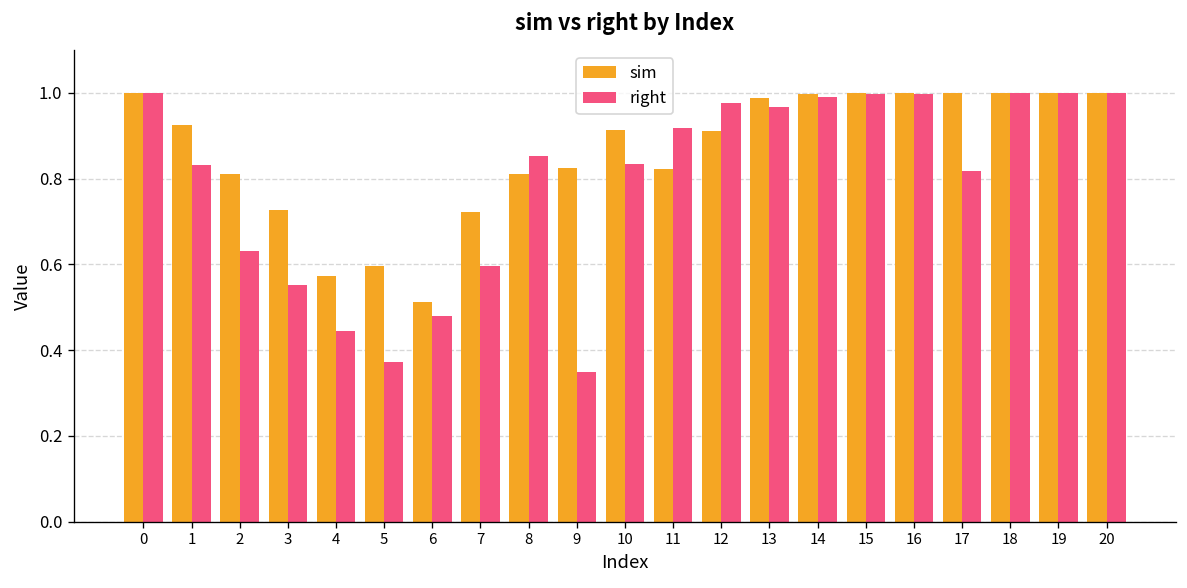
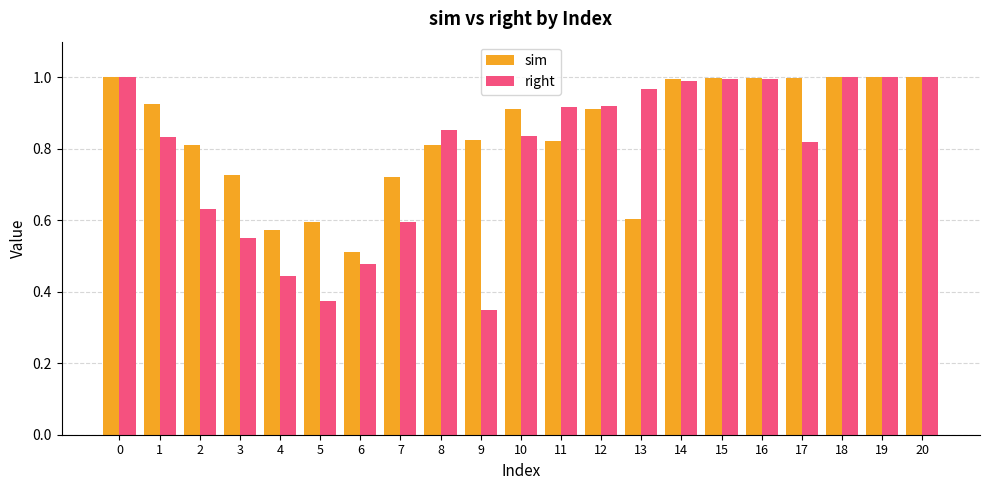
  {
    "sim": {
      "0": 1.00,
      "1": 0.92,
      "2": 0.81,
      "3": 0.73,
      "4": 0.57,
      "5": 0.60,
      "6": 0.51,
      "7": 0.72,
      "8": 0.81,
      "9": 0.82,
      "10": 0.91,
      "11": 0.82,
      "12": 0.91,
-     "13": 0.99,
+     "13": 0.60,
      "14": 1.00,
      "15": 1.00,
      "16": 1.00,
      "17": 1.00,
      "18": 1.00,
      "19": 1.00,
      "20": 1.00
    },
    "right": {
      "0": 1.00,
      "1": 0.83,
      "2": 0.63,
      "3": 0.55,
      "4": 0.45,
      "5": 0.37,
      "6": 0.48,
      "7": 0.60,
      "8": 0.85,
      "9": 0.35,
      "10": 0.84,
      "11": 0.92,
-     "12": 0.98,
+     "12": 0.92,
      "13": 0.97,
      "14": 0.99,
      "15": 1.00,
      "16": 1.00,
      "17": 0.82,
      "18": 1.00,
      "19": 1.00,
      "20": 1.00
    }
  }
